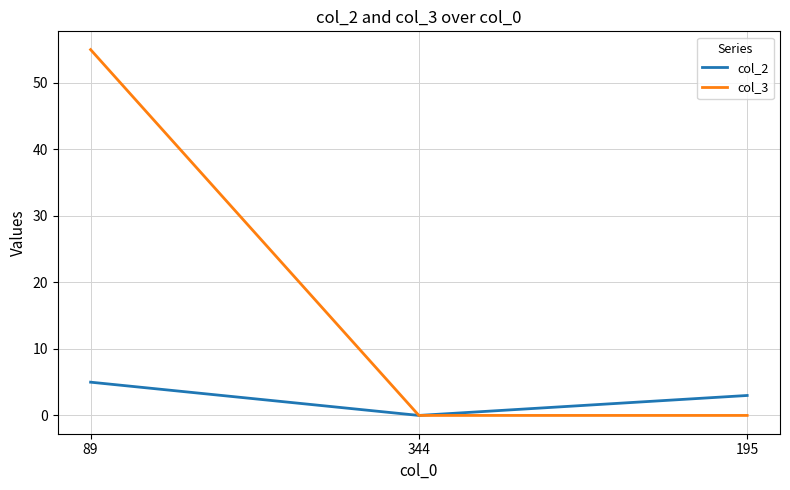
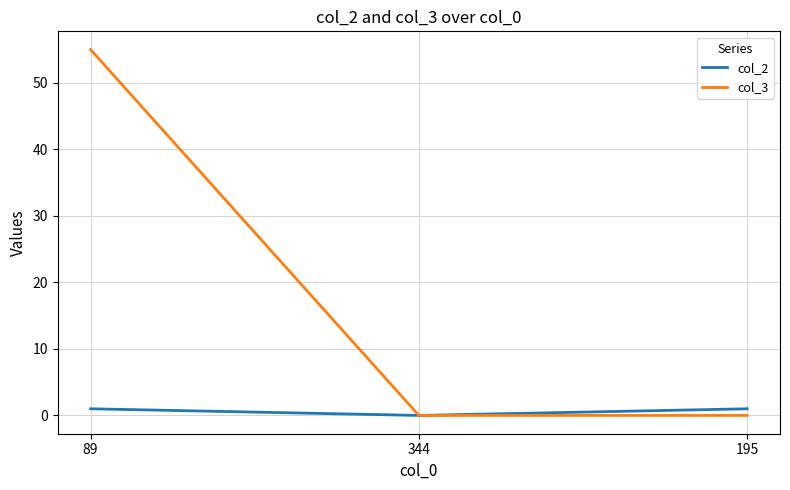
  {
    "col_2": {
-     "89": 5,
-     "195": 3
+     "89": 1,
+     "195": 1
    },
    "col_3": {
      "89": 55,
      "195": 0
    }
  }
